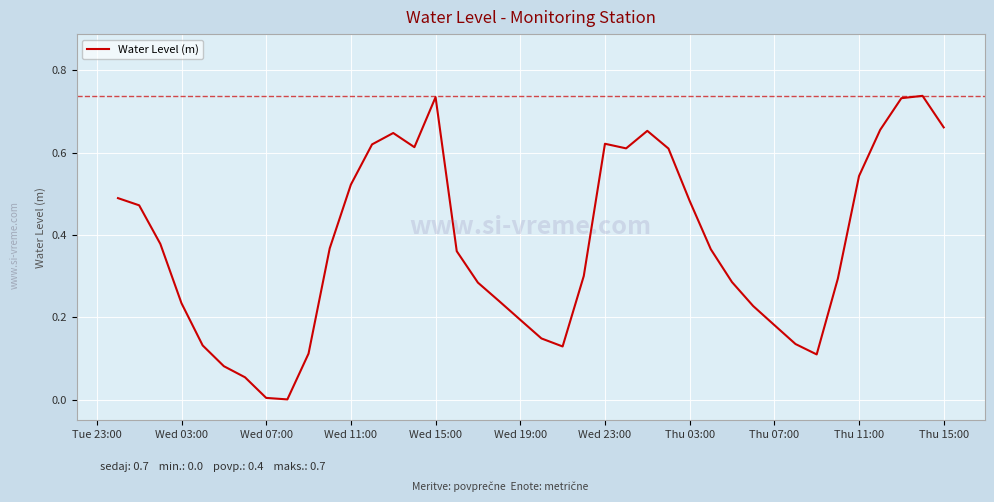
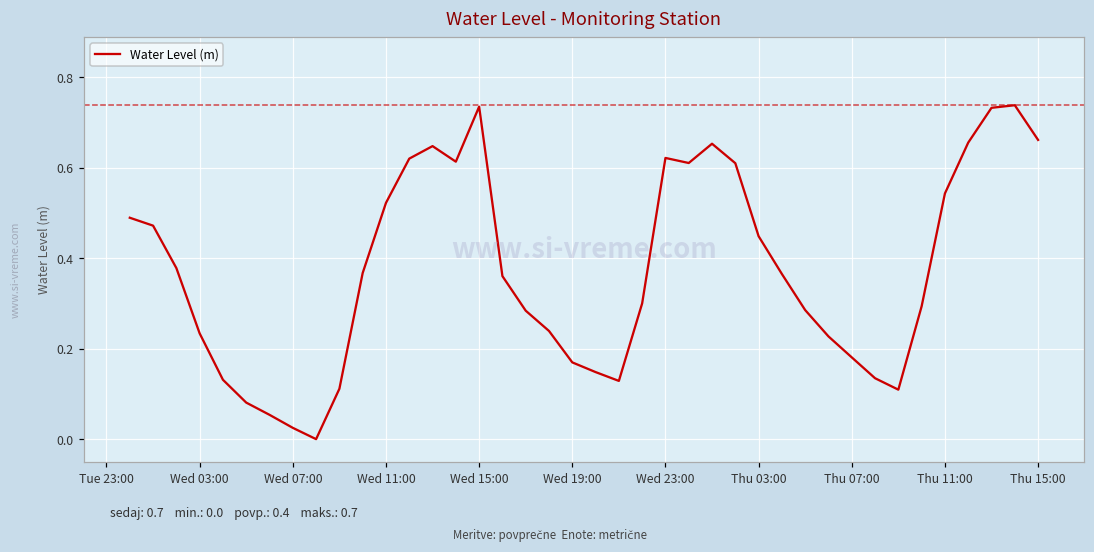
  {
    "Wed 03:00": 0.23,
-   "Wed 07:00": 0.00,
+   "Wed 07:00": 0.03,
    "Wed 11:00": 0.52,
    "Wed 15:00": 0.74,
-   "Wed 19:00": 0.19,
+   "Wed 19:00": 0.17,
    "Wed 23:00": 0.62,
-   "Thu 03:00": 0.48,
+   "Thu 03:00": 0.45,
    "Thu 07:00": 0.18,
    "Thu 11:00": 0.54,
    "Thu 15:00": 0.66
  }
